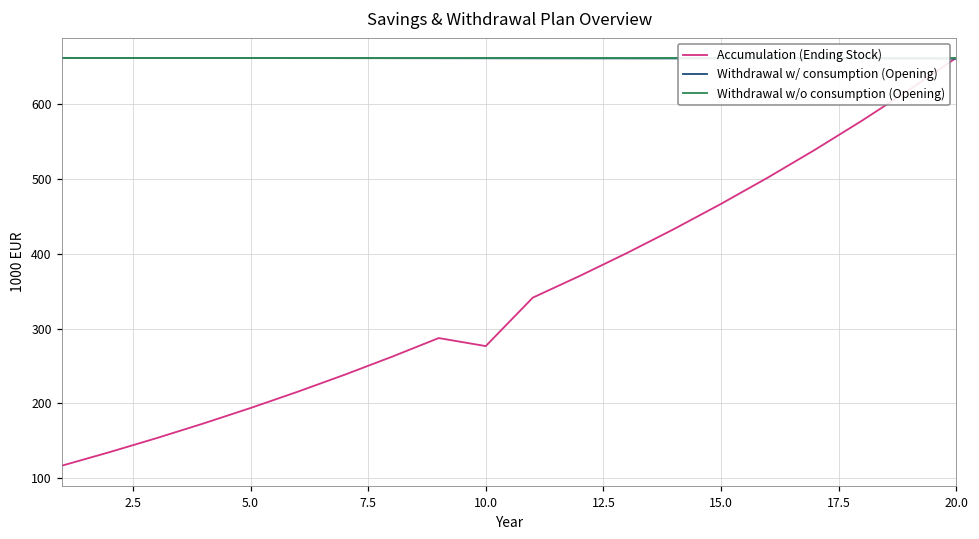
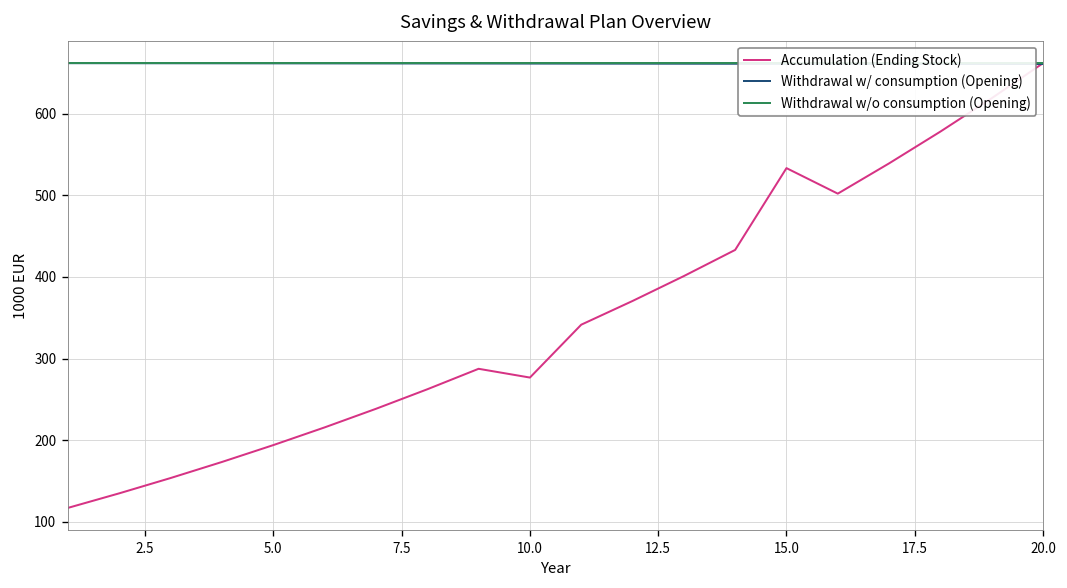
  {
    "Accumulation (Ending Stock)": {
      "5.0": 190,
      "10.0": 280,
-     "15.0": 470
+     "15.0": 530
    },
    "Withdrawal w/o consumption (Opening)": {
      "5.0": 660,
      "10.0": 660
    }
  }
